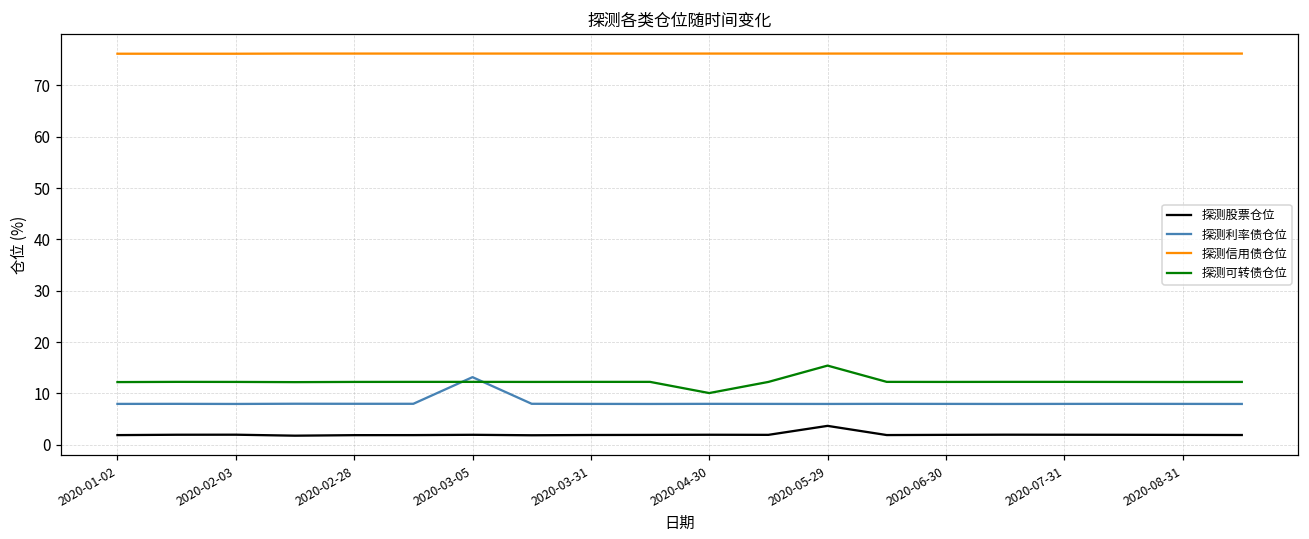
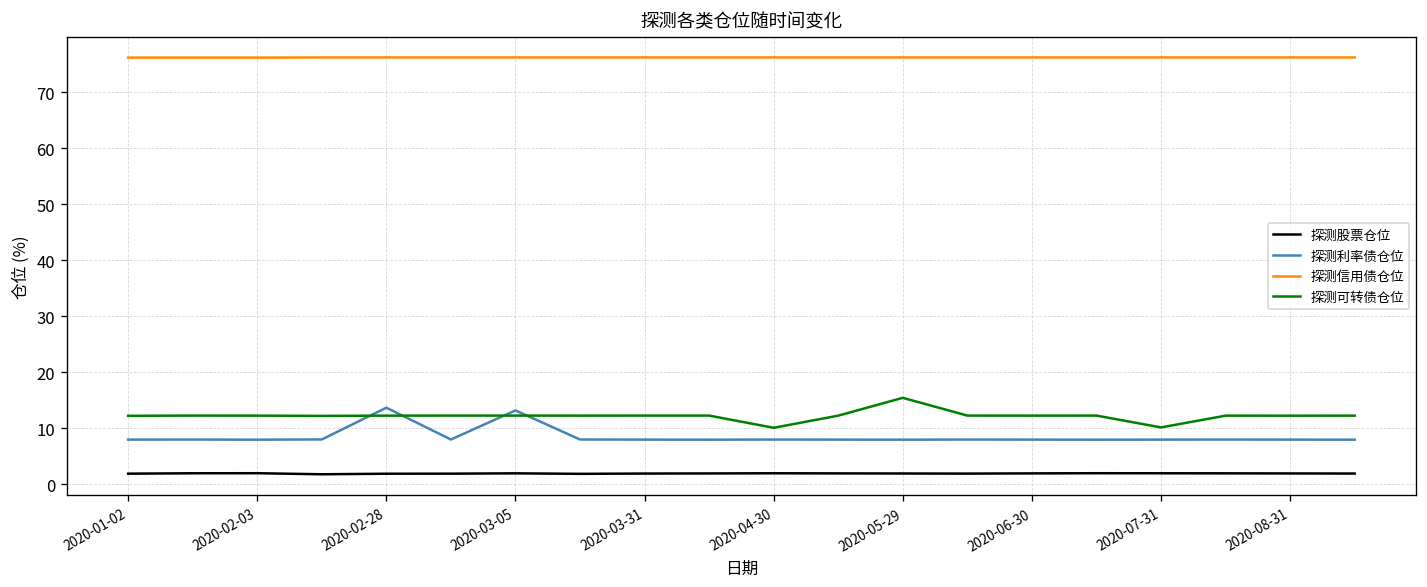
  {
    "探测股票仓位": {
      "2020-01-02": 2,
      "2020-02-03": 2,
      "2020-02-28": 2,
      "2020-03-05": 2,
      "2020-03-31": 2,
      "2020-04-30": 2,
-     "2020-05-29": 4,
+     "2020-05-29": 2,
      "2020-06-30": 2,
      "2020-07-31": 2,
      "2020-08-31": 2
    },
    "探测利率债仓位": {
      "2020-01-02": 8,
      "2020-02-03": 8,
-     "2020-02-28": 8,
+     "2020-02-28": 14,
      "2020-03-05": 13,
      "2020-03-31": 8,
      "2020-04-30": 8,
      "2020-05-29": 8,
      "2020-06-30": 8,
      "2020-07-31": 8,
      "2020-08-31": 8
    },
    "探测信用债仓位": {
      "2020-01-02": 76,
      "2020-02-03": 76,
      "2020-02-28": 76,
      "2020-03-05": 76,
      "2020-03-31": 76,
      "2020-04-30": 76,
      "2020-05-29": 76,
      "2020-06-30": 76,
      "2020-07-31": 76,
      "2020-08-31": 76
    },
    "探测可转债仓位": {
      "2020-01-02": 12,
      "2020-02-03": 12,
      "2020-02-28": 12,
      "2020-03-05": 12,
      "2020-03-31": 12,
      "2020-04-30": 10,
      "2020-05-29": 15,
      "2020-06-30": 12,
-     "2020-07-31": 12,
+     "2020-07-31": 10,
      "2020-08-31": 12
    }
  }
